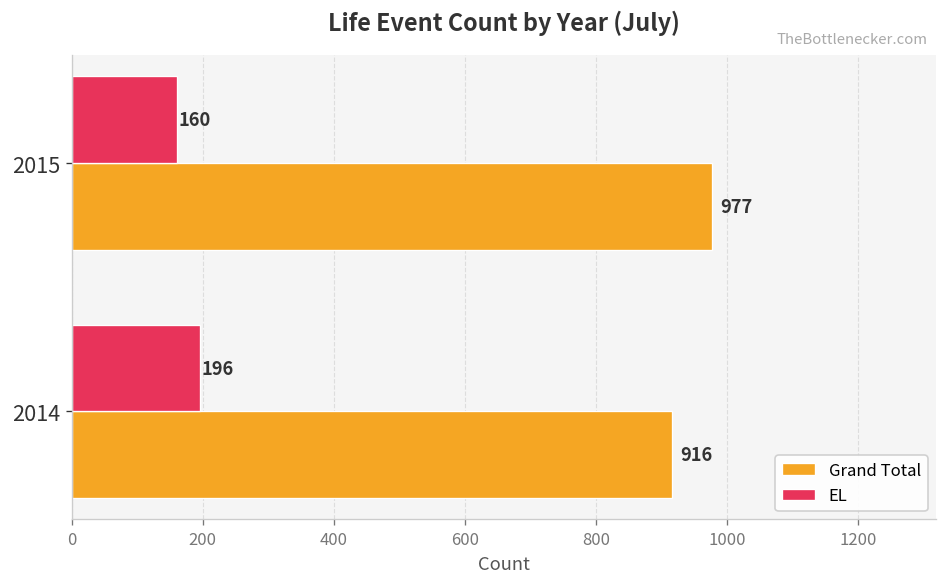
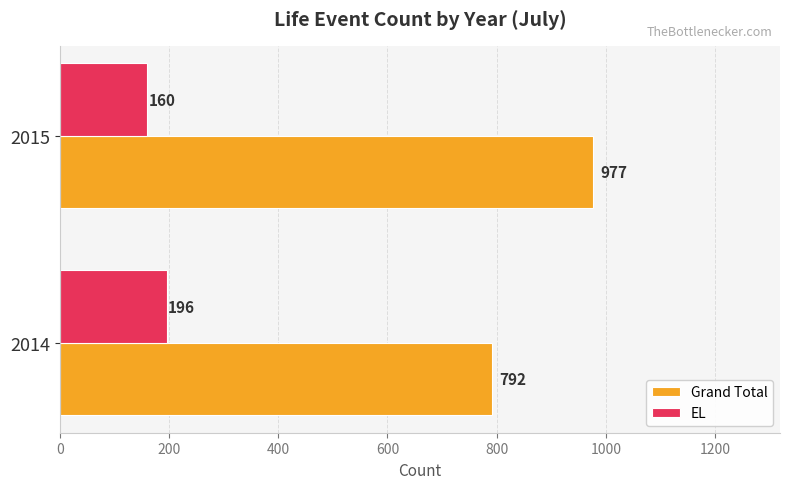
  {
    "Grand Total": {
      "2015": 977,
-     "2014": 916
+     "2014": 792
    },
    "EL": {
      "2015": 160,
      "2014": 196
    }
  }
